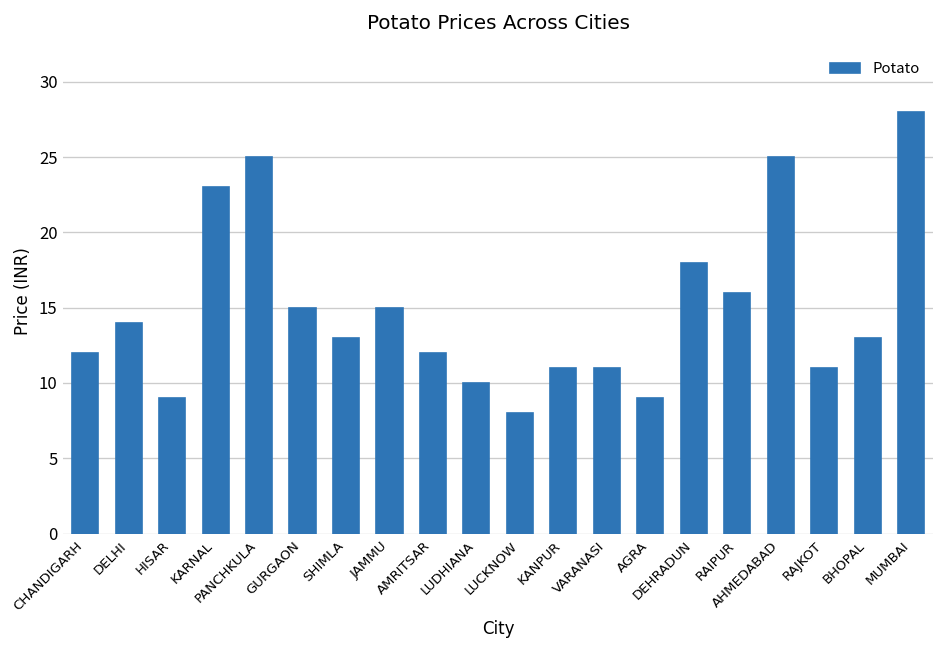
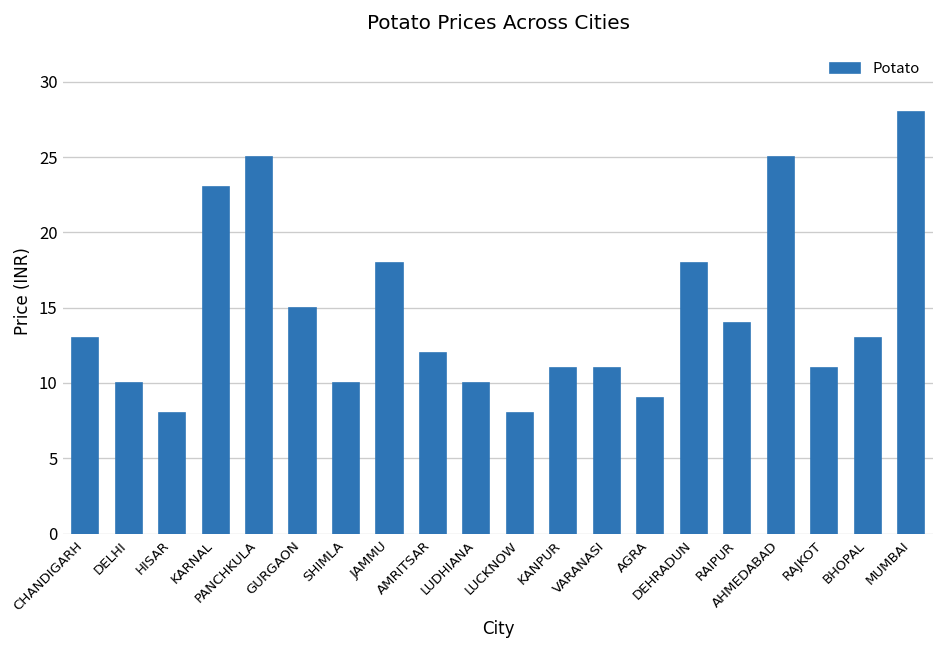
  {
-   "CHANDIGARH": 12,
-   "DELHI": 14,
-   "HISAR": 9,
+   "CHANDIGARH": 13,
+   "DELHI": 10,
+   "HISAR": 8,
    "KARNAL": 23,
    "PANCHKULA": 25,
    "GURGAON": 15,
-   "SHIMLA": 13,
-   "JAMMU": 15,
+   "SHIMLA": 10,
+   "JAMMU": 18,
    "AMRITSAR": 12,
    "LUDHIANA": 10,
    "LUCKNOW": 8,
    "KANPUR": 11,
    "VARANASI": 11,
    "AGRA": 9,
    "DEHRADUN": 18,
-   "RAIPUR": 16,
+   "RAIPUR": 14,
    "AHMEDABAD": 25,
    "RAJKOT": 11,
    "BHOPAL": 13,
    "MUMBAI": 28
  }
